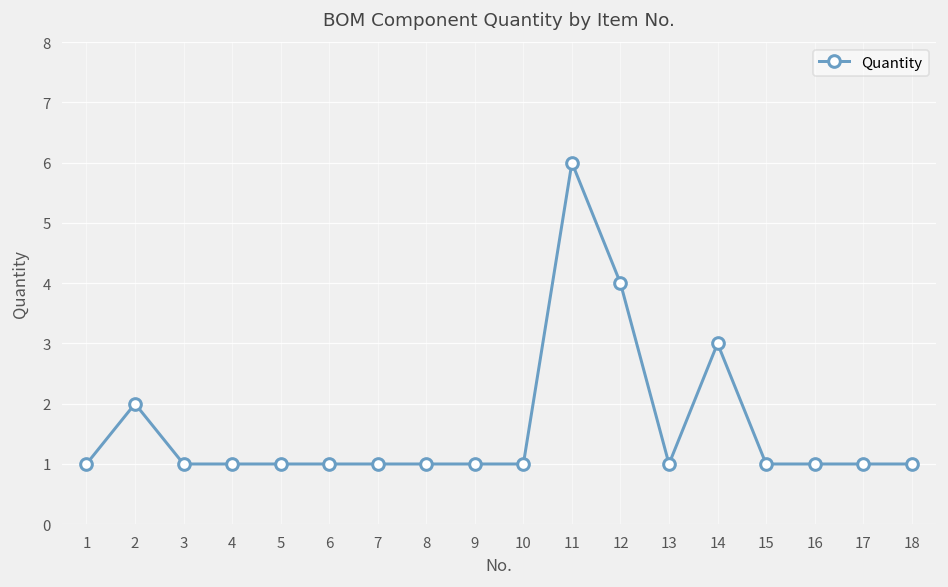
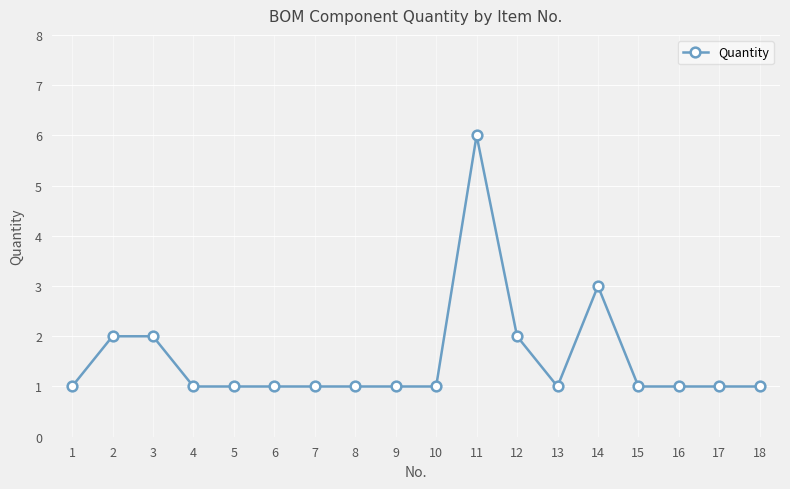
  {
    "1": 1,
    "2": 2,
-   "3": 1,
+   "3": 2,
    "4": 1,
    "5": 1,
    "6": 1,
    "7": 1,
    "8": 1,
    "9": 1,
    "10": 1,
    "11": 6,
-   "12": 4,
+   "12": 2,
    "13": 1,
    "14": 3,
    "15": 1,
    "16": 1,
    "17": 1,
    "18": 1
  }
